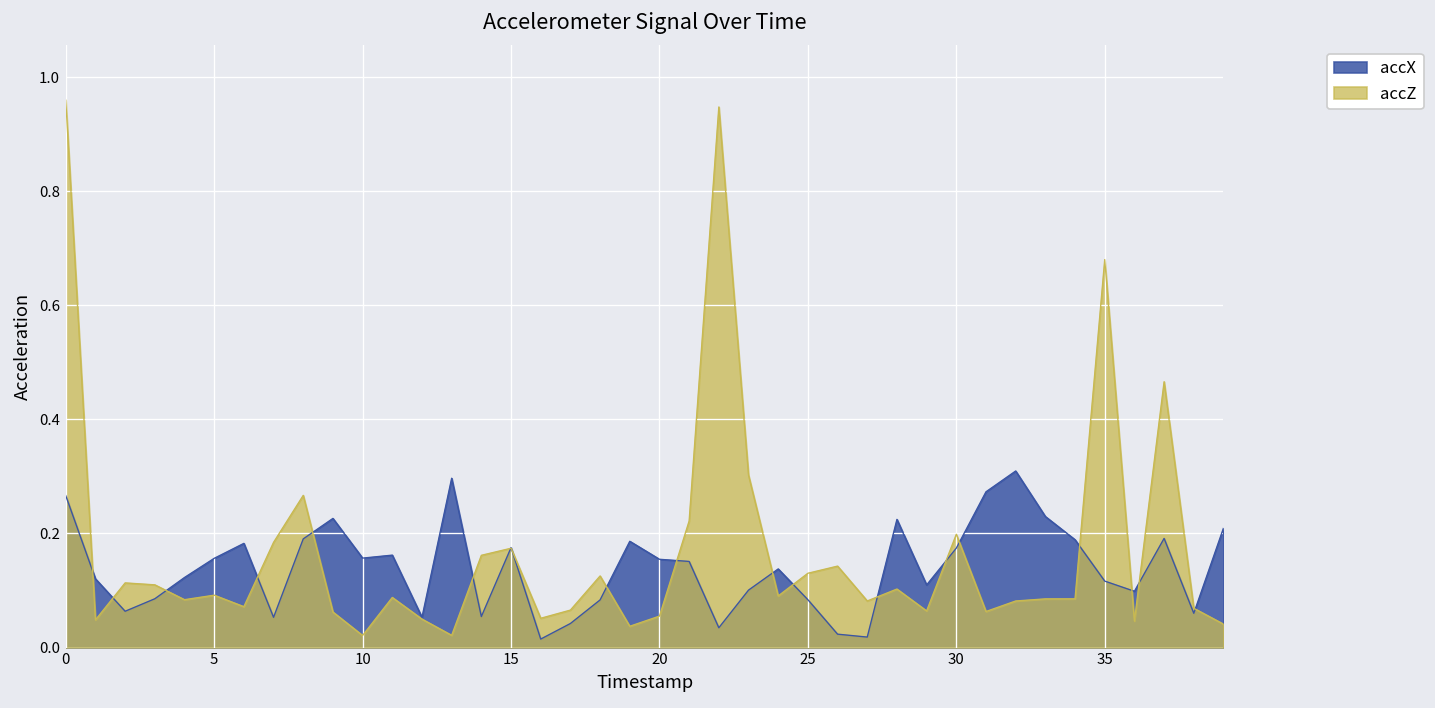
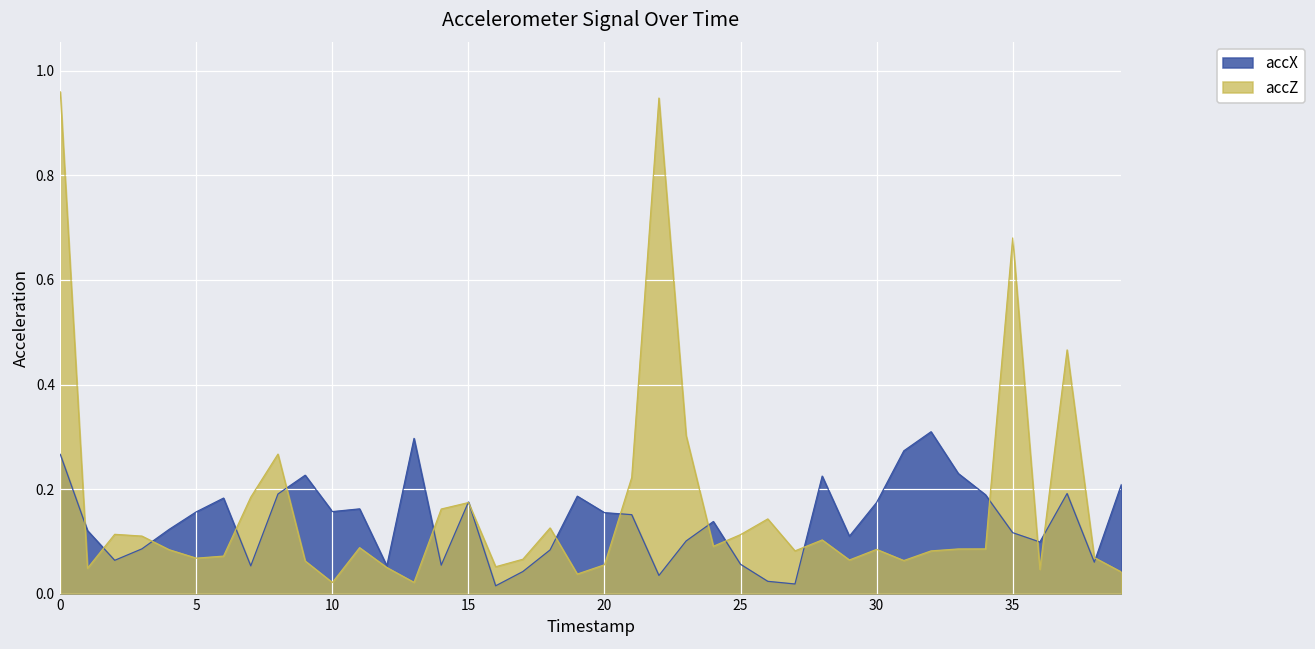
  {
    "accX": {
      "0": 0.27,
      "5": 0.16,
      "10": 0.16,
      "20": 0.15,
-     "25": 0.08,
+     "25": 0.06,
      "30": 0.17,
      "35": 0.12
    },
    "accZ": {
      "0": 0.96,
-     "5": 0.09,
+     "5": 0.07,
      "10": 0.02,
      "20": 0.06,
-     "25": 0.13,
-     "30": 0.20,
+     "25": 0.11,
+     "30": 0.08,
      "35": 0.68
    }
  }
